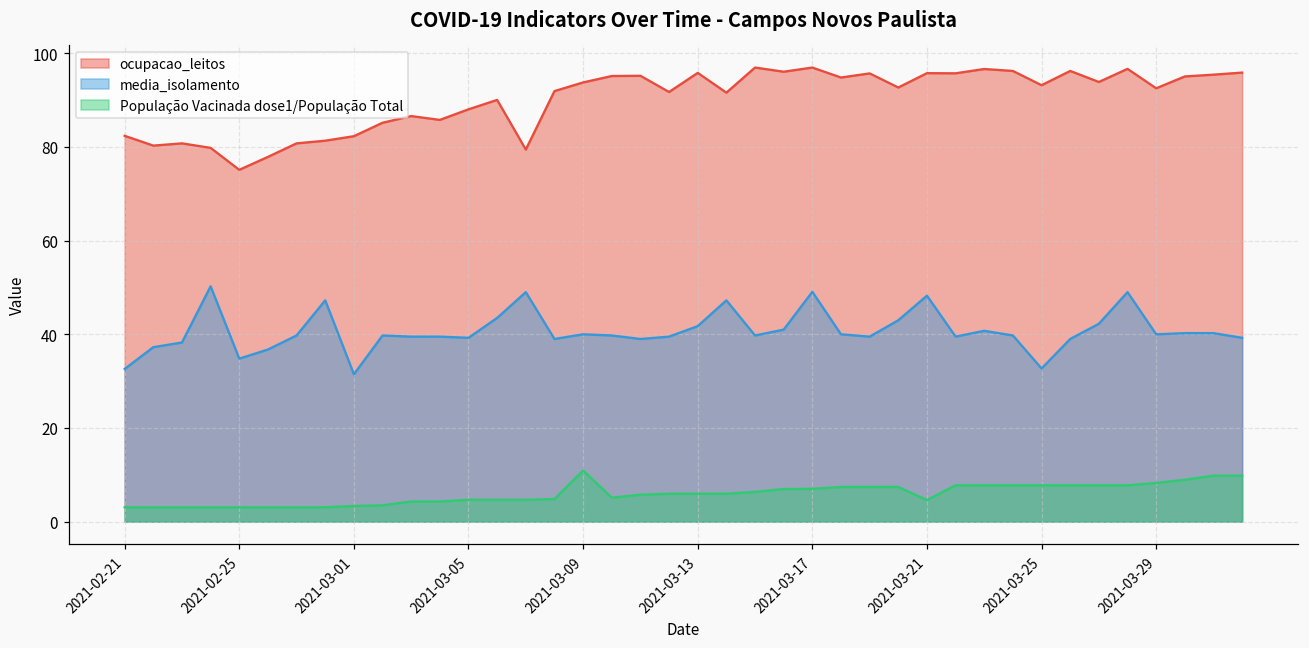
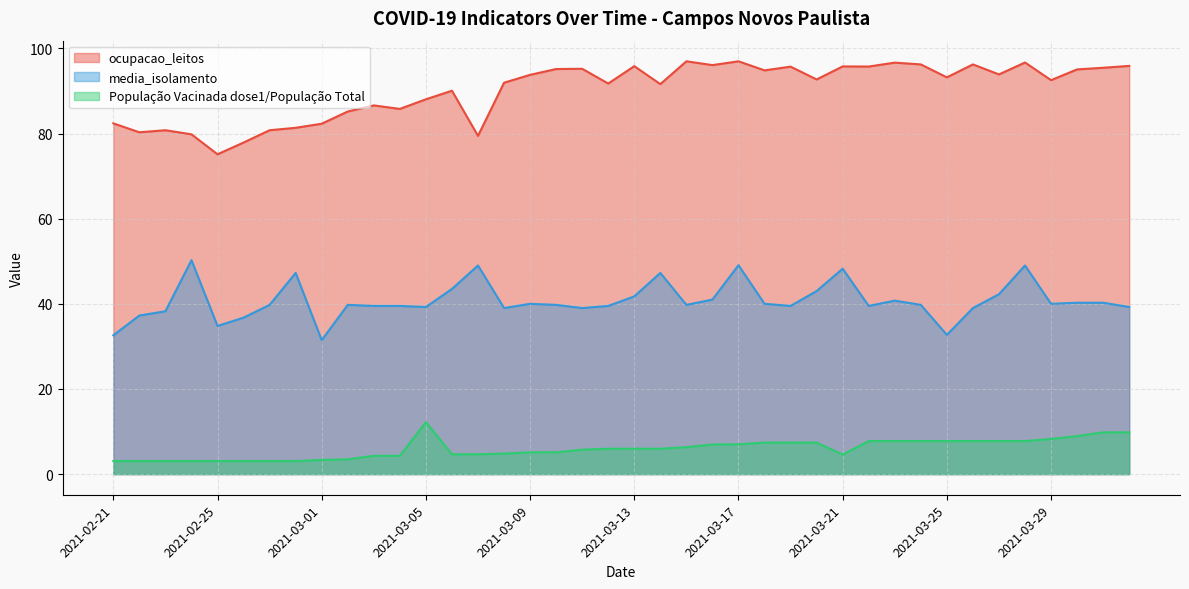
  {
    "ocupacao_leitos": {
      "2021-02-21": 82,
      "2021-02-25": 75,
      "2021-03-01": 82,
      "2021-03-05": 88,
      "2021-03-09": 94,
      "2021-03-13": 96,
      "2021-03-17": 97,
      "2021-03-21": 96,
      "2021-03-25": 93,
      "2021-03-29": 93
    },
    "media_isolamento": {
      "2021-02-21": 33,
      "2021-02-25": 35,
      "2021-03-01": 31,
      "2021-03-05": 39,
      "2021-03-09": 40,
      "2021-03-13": 42,
      "2021-03-17": 49,
      "2021-03-21": 48,
      "2021-03-25": 33,
      "2021-03-29": 40
    },
    "População Vacinada dose1/População Total": {
      "2021-02-21": 3,
      "2021-02-25": 3,
      "2021-03-01": 3,
-     "2021-03-05": 5,
-     "2021-03-09": 11,
+     "2021-03-05": 12,
+     "2021-03-09": 5,
      "2021-03-13": 6,
      "2021-03-17": 7,
      "2021-03-21": 5,
      "2021-03-25": 8,
      "2021-03-29": 8
    }
  }
